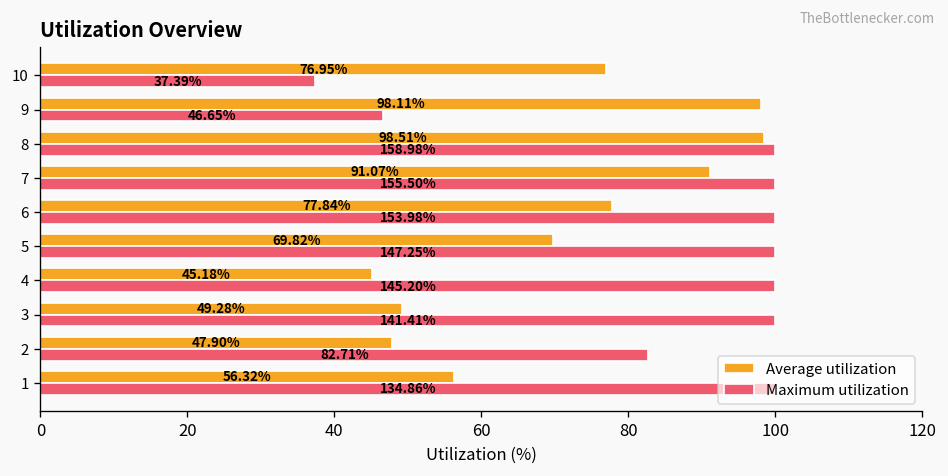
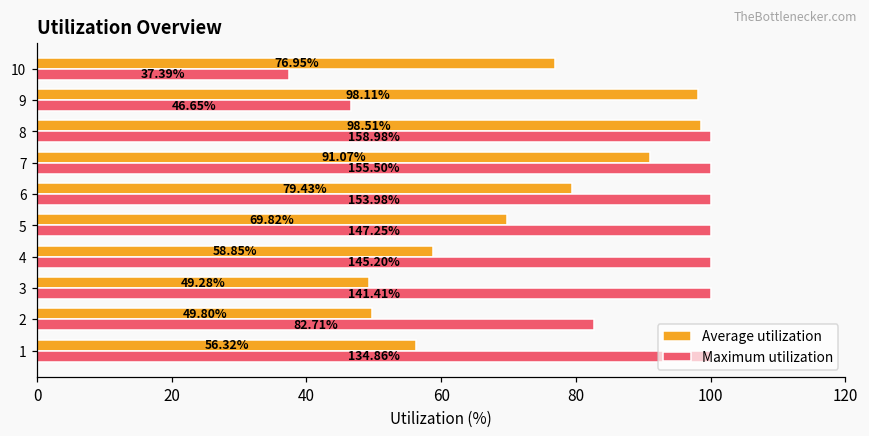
  {
    "Average utilization": {
      "10": "76.95%",
      "9": "98.11%",
      "7": "91.07%",
-     "6": "77.84%",
+     "6": "79.43%",
      "5": "69.82%",
-     "4": "45.18%",
+     "4": "58.85%",
      "3": "49.28%",
-     "2": "47.90%",
+     "2": "49.80%",
      "1": "56.32%"
    },
    "Maximum utilization": {
      "10": "37.39%",
      "9": "46.65%",
      "2": "82.71%"
    }
  }
